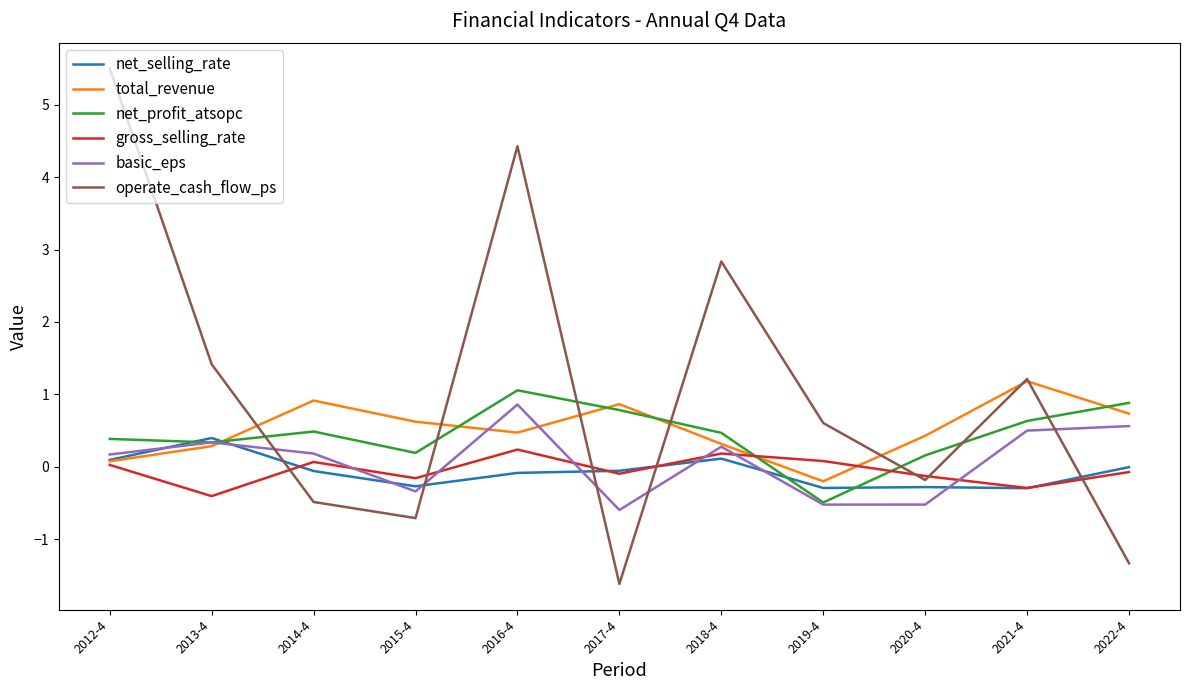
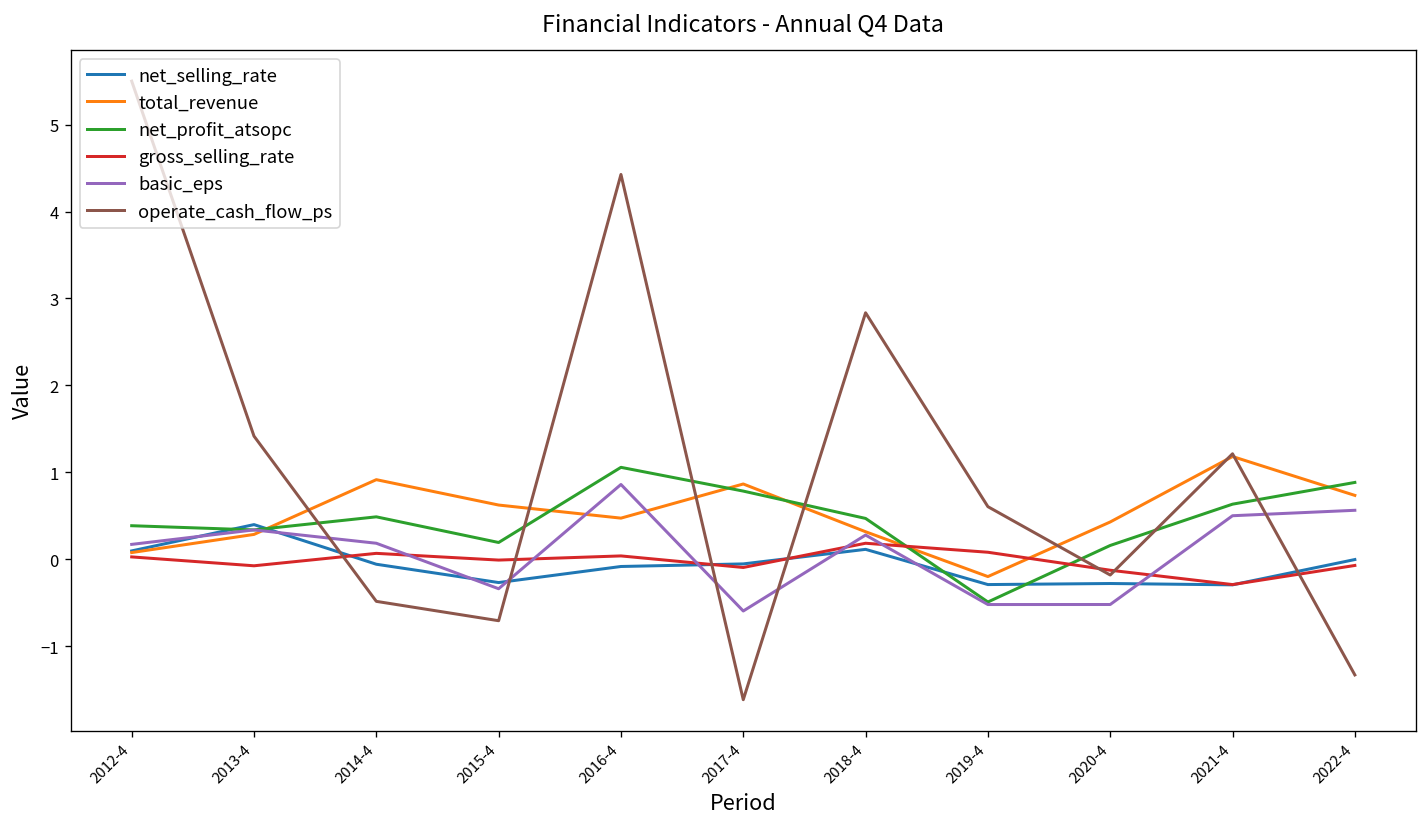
  {
    "net_selling_rate": {
      "2013-4": 0.4,
      "2014-4": -0.1,
      "2015-4": -0.3,
      "2016-4": -0.1,
      "2017-4": -0.1,
      "2018-4": 0.1,
      "2019-4": -0.3,
      "2020-4": -0.3,
      "2022-4": 0.0
    },
    "total_revenue": {
      "2013-4": 0.3,
      "2014-4": 0.9,
      "2015-4": 0.6,
      "2016-4": 0.5,
      "2017-4": 0.9,
      "2018-4": 0.3,
      "2019-4": -0.2,
      "2020-4": 0.4,
      "2022-4": 0.7
    },
    "net_profit_atsopc": {
      "2012-4": 0.4,
      "2014-4": 0.5,
      "2015-4": 0.2,
      "2016-4": 1.1,
      "2017-4": 0.8,
      "2018-4": 0.5,
      "2020-4": 0.2,
      "2021-4": 0.6,
      "2022-4": 0.9
    },
    "gross_selling_rate": {
      "2012-4": 0.0,
-     "2013-4": -0.4,
+     "2013-4": -0.1,
      "2014-4": 0.1,
-     "2015-4": -0.2,
-     "2016-4": 0.2,
+     "2015-4": 0.0,
+     "2016-4": 0.0,
      "2017-4": -0.1,
      "2018-4": 0.2,
      "2019-4": 0.1,
      "2020-4": -0.1,
      "2022-4": -0.1
    },
    "basic_eps": {
      "2012-4": 0.2,
      "2014-4": 0.2,
      "2015-4": -0.3,
      "2016-4": 0.9,
      "2017-4": -0.6,
      "2018-4": 0.3,
      "2020-4": -0.5,
      "2021-4": 0.5,
      "2022-4": 0.6
    },
    "operate_cash_flow_ps": {
      "2013-4": 1.4,
      "2014-4": -0.5,
      "2015-4": -0.7,
      "2016-4": 4.4,
      "2017-4": -1.6,
      "2018-4": 2.8,
      "2019-4": 0.6,
      "2020-4": -0.2,
      "2022-4": -1.3
    }
  }
